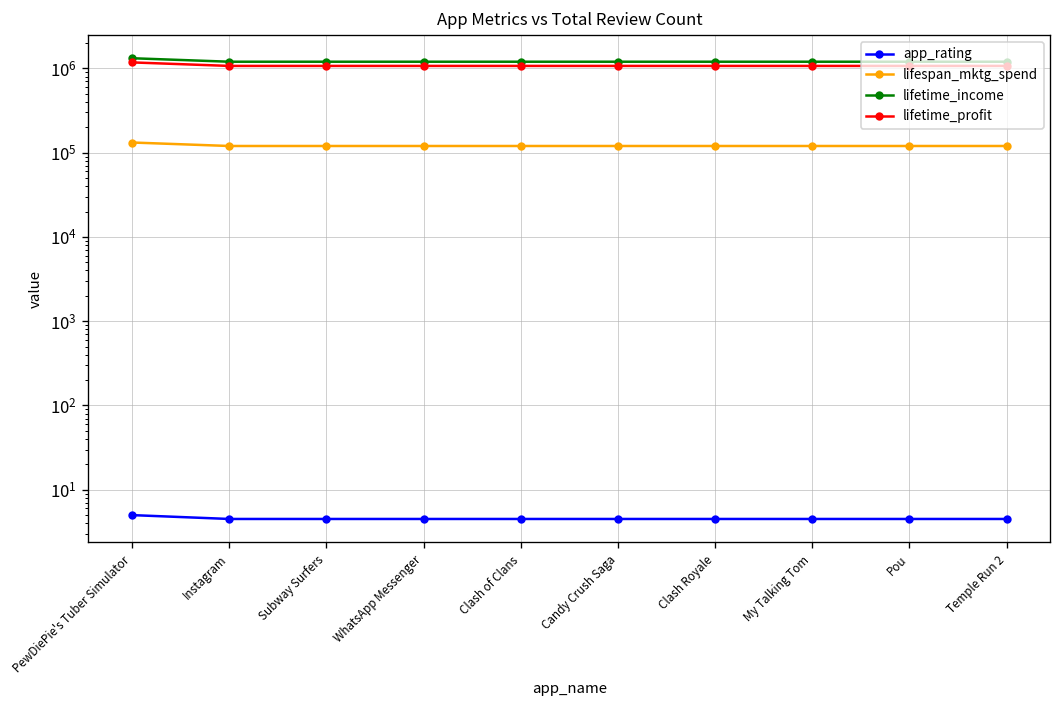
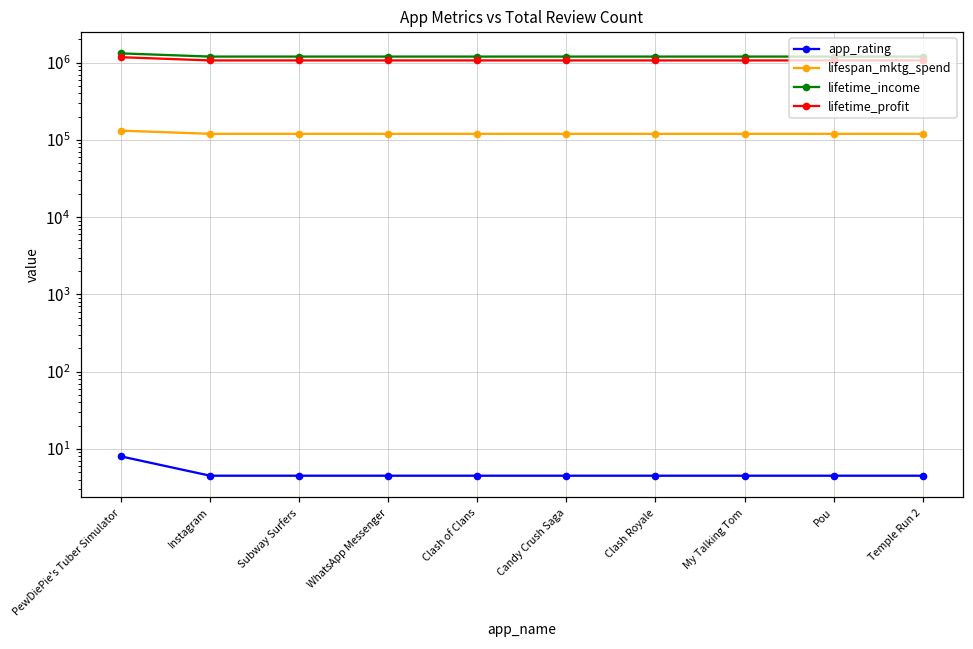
  {
    "app_rating": {
-     "PewDiePie's Tuber Simulator": 5,
+     "PewDiePie's Tuber Simulator": 8,
      "Instagram": 5,
      "Subway Surfers": 5,
      "WhatsApp Messenger": 5,
      "Clash of Clans": 5,
      "Candy Crush Saga": 5,
      "Clash Royale": 5,
      "My Talking Tom": 5,
      "Pou": 5,
      "Temple Run 2": 5
    },
    "lifespan_mktg_spend": {
      "PewDiePie's Tuber Simulator": 130000,
      "Instagram": 120000,
      "Subway Surfers": 120000,
      "WhatsApp Messenger": 120000,
      "Clash of Clans": 120000,
      "Candy Crush Saga": 120000,
      "Clash Royale": 120000,
      "My Talking Tom": 120000,
      "Pou": 120000,
      "Temple Run 2": 120000
    },
    "lifetime_income": {
      "PewDiePie's Tuber Simulator": 1300000,
      "Instagram": 1200000,
      "Subway Surfers": 1200000,
      "WhatsApp Messenger": 1200000,
      "Clash of Clans": 1200000,
      "Candy Crush Saga": 1200000,
      "Clash Royale": 1200000,
      "My Talking Tom": 1200000
    },
    "lifetime_profit": {
      "PewDiePie's Tuber Simulator": 1200000,
      "Instagram": 1100000,
      "Subway Surfers": 1100000,
      "WhatsApp Messenger": 1100000,
      "Clash of Clans": 1100000,
      "Candy Crush Saga": 1100000,
      "Clash Royale": 1100000,
      "My Talking Tom": 1100000
    }
  }
